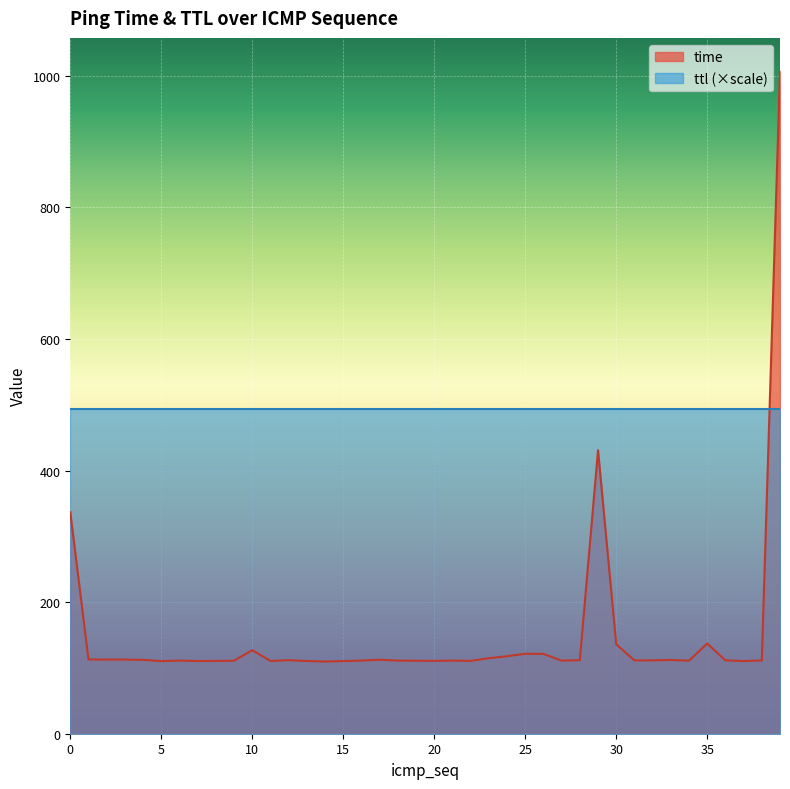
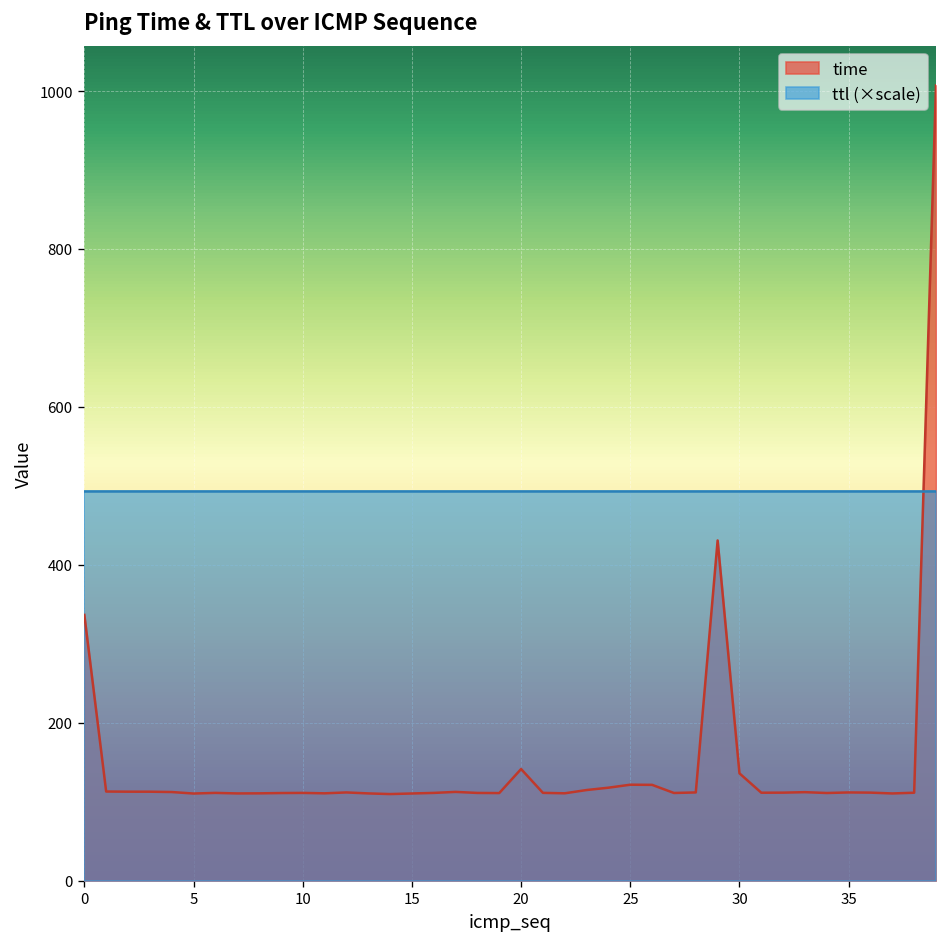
  {
    "time": {
      "0": 340,
      "5": 110,
-     "10": 130,
+     "10": 110,
      "15": 110,
-     "20": 110,
+     "20": 140,
      "25": 120,
      "30": 140,
-     "35": 140
+     "35": 110
    },
    "ttl (×scale)": {
      "0": 490,
      "5": 490,
      "10": 490,
      "15": 490,
      "20": 490,
      "25": 490,
      "30": 490,
      "35": 490
    }
  }
